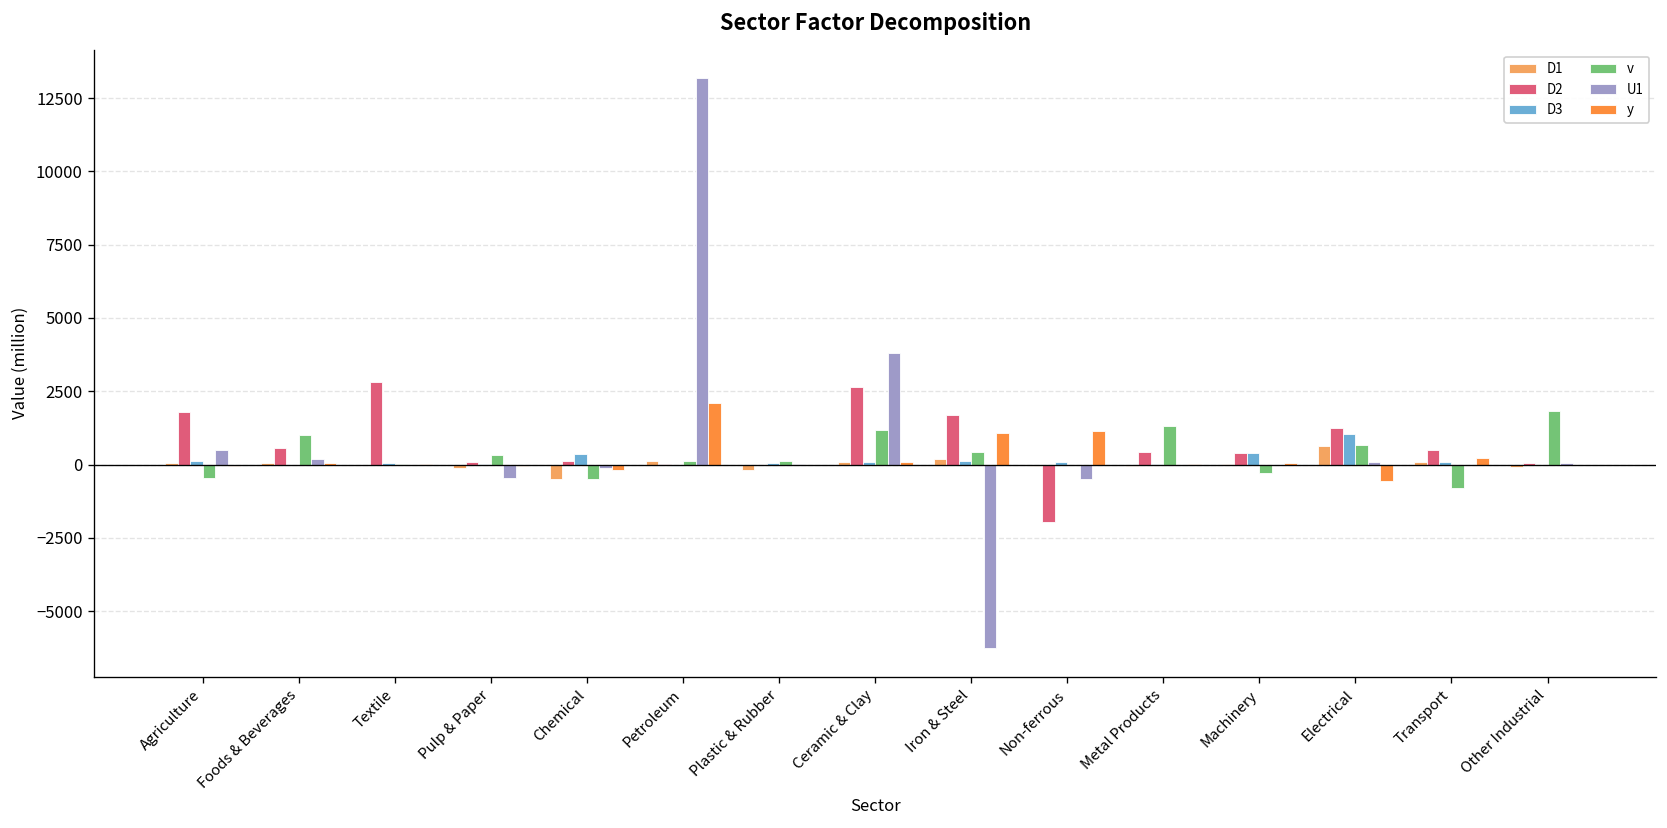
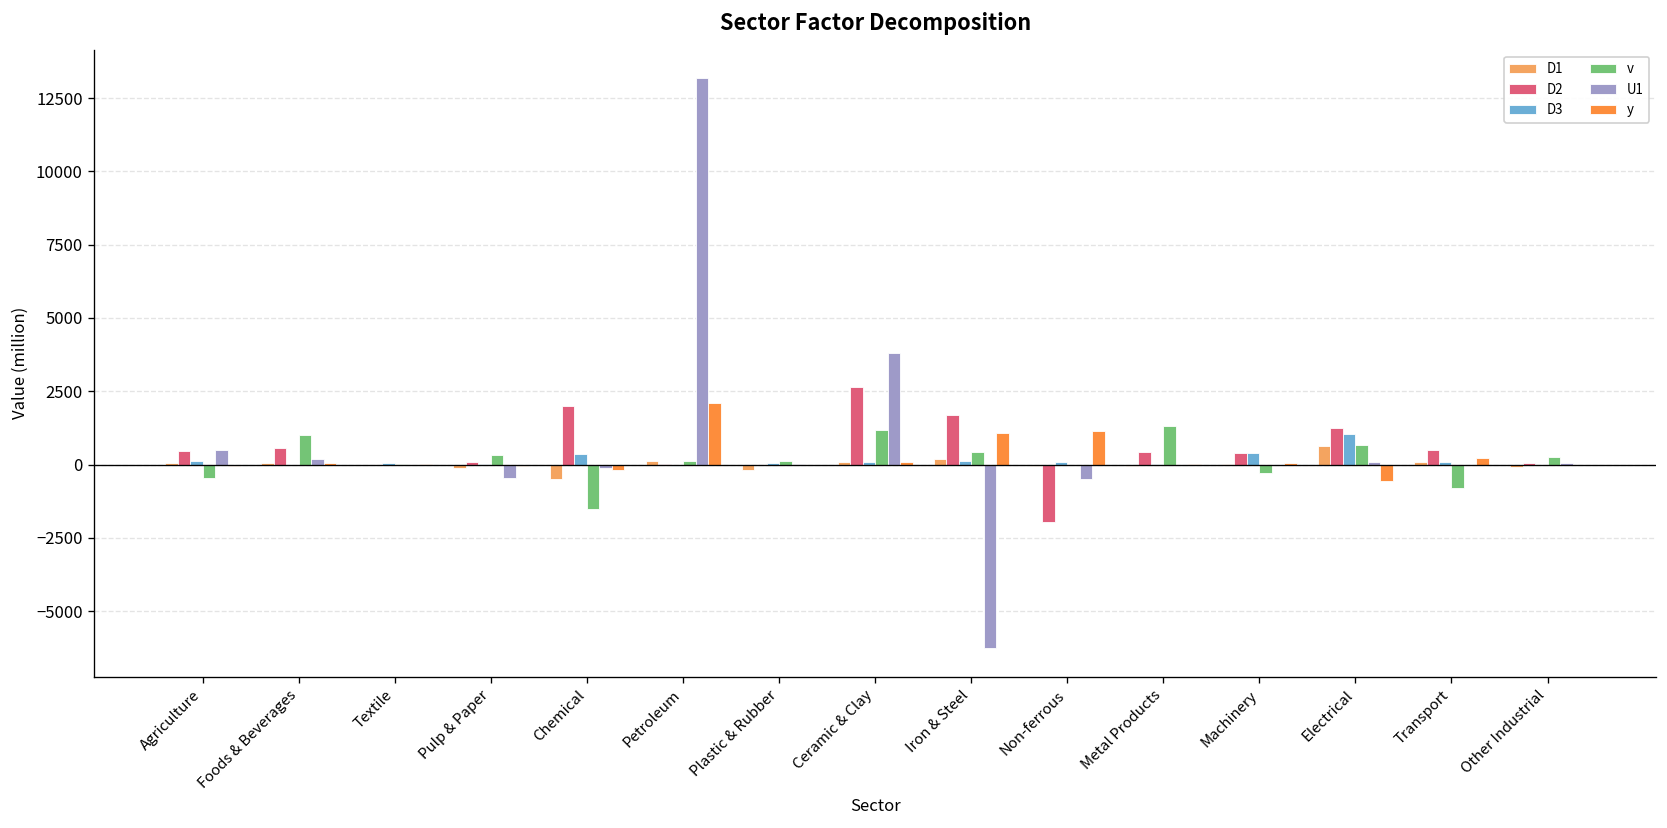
  {
    "D2": {
-     "Agriculture": 1800,
+     "Agriculture": 500,
      "Foods & Beverages": 600,
-     "Textile": 2800,
-     "Chemical": 100,
+     "Textile": 0,
+     "Chemical": 2000,
      "Ceramic & Clay": 2600,
      "Iron & Steel": 1700,
      "Non-ferrous": -1900,
      "Metal Products": 400,
      "Machinery": 400,
      "Electrical": 1200,
      "Transport": 500
    },
    "v": {
      "Agriculture": -400,
      "Foods & Beverages": 1000,
      "Pulp & Paper": 300,
-     "Chemical": -500,
+     "Chemical": -1500,
      "Petroleum": 100,
      "Plastic & Rubber": 100,
      "Ceramic & Clay": 1200,
      "Iron & Steel": 400,
      "Metal Products": 1300,
      "Machinery": -300,
      "Electrical": 700,
      "Transport": -800,
-     "Other Industrial": 1800
+     "Other Industrial": 300
    }
  }
